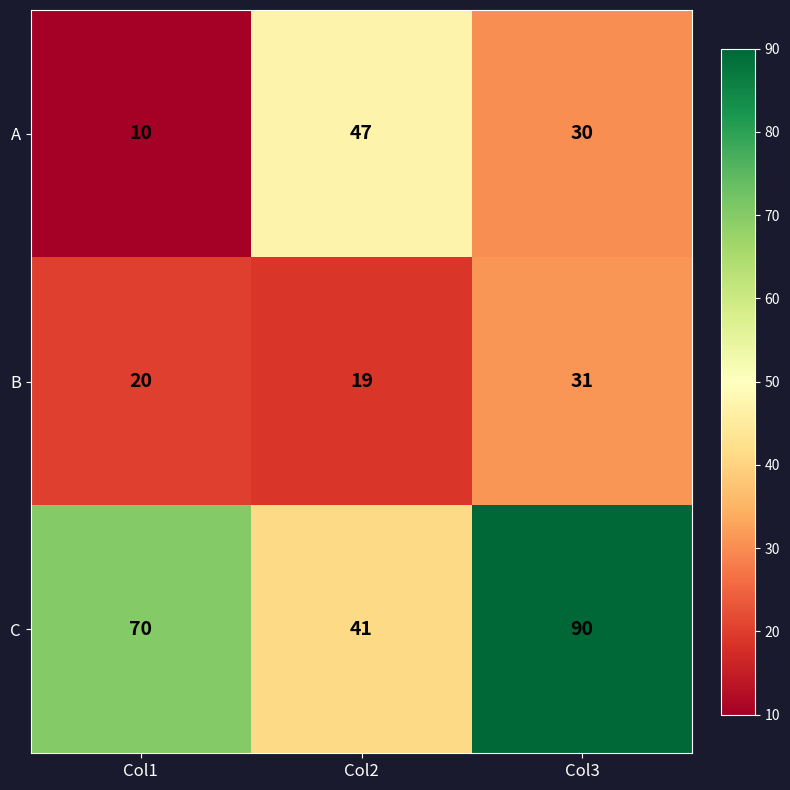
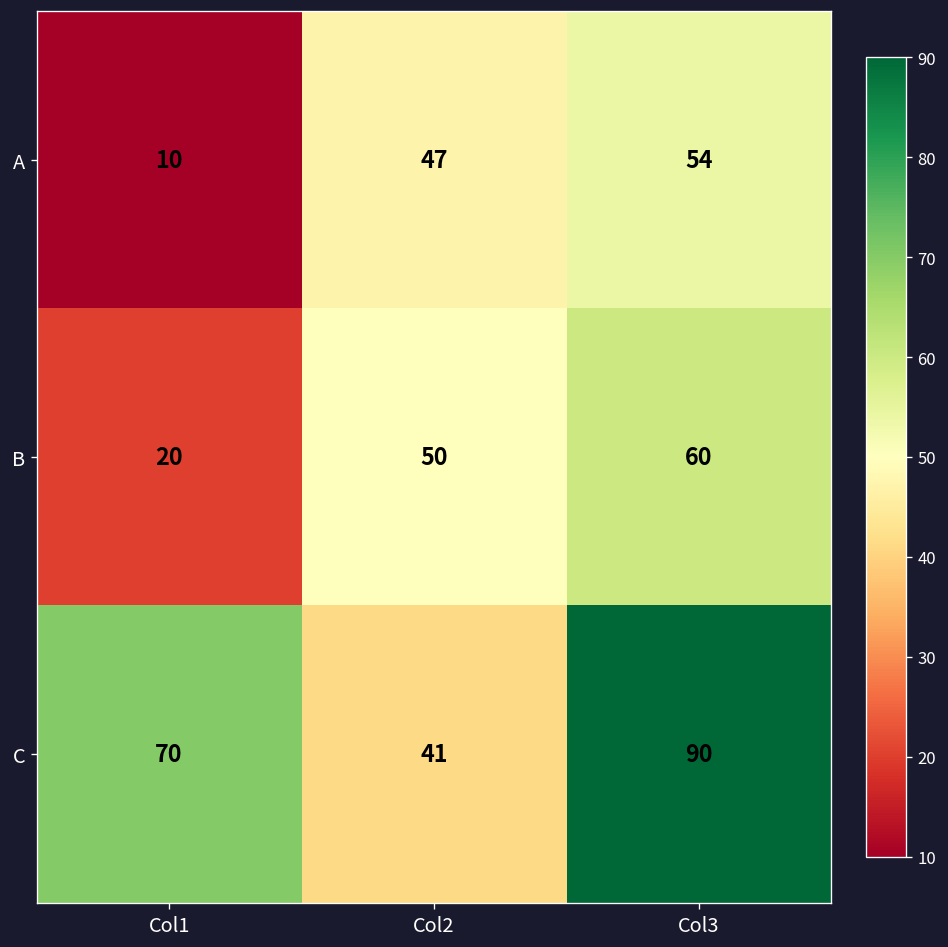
  {
    "A": {
      "Col1": 10,
      "Col2": 47,
-     "Col3": 30
+     "Col3": 54
    },
    "B": {
      "Col1": 20,
-     "Col2": 19,
-     "Col3": 31
+     "Col2": 50,
+     "Col3": 60
    },
    "C": {
      "Col1": 70,
      "Col2": 41,
      "Col3": 90
    }
  }
